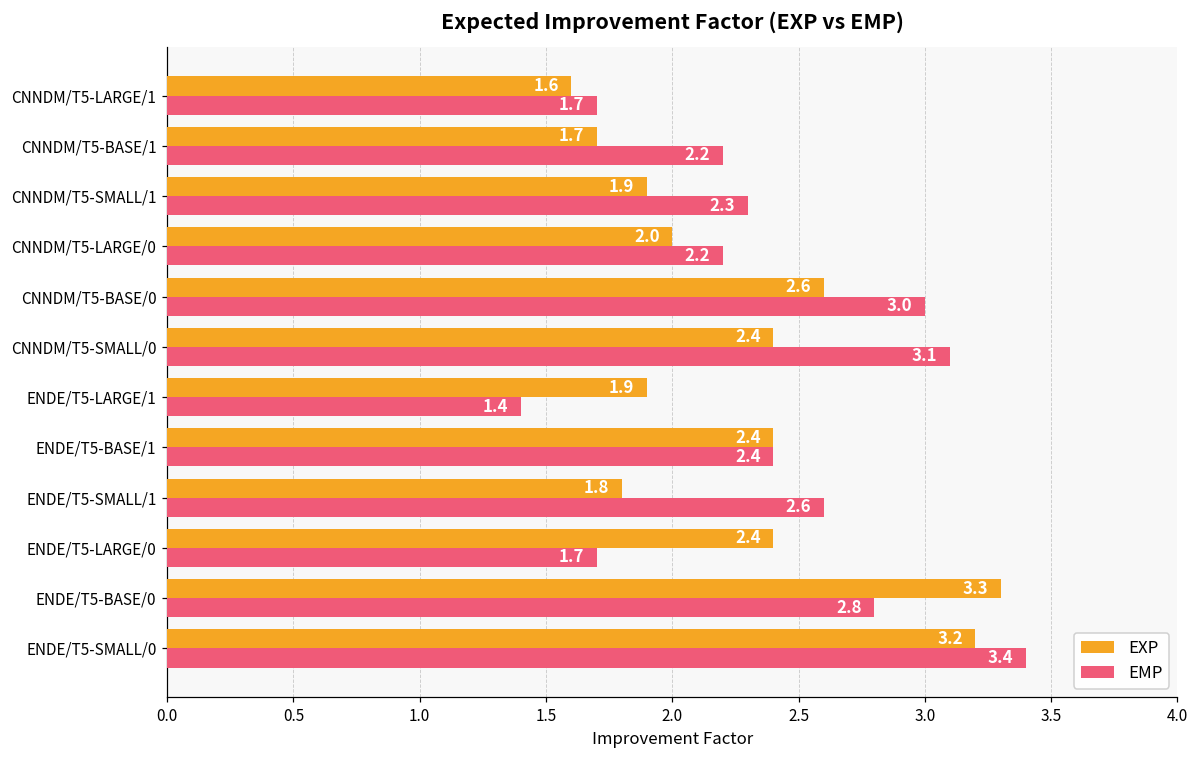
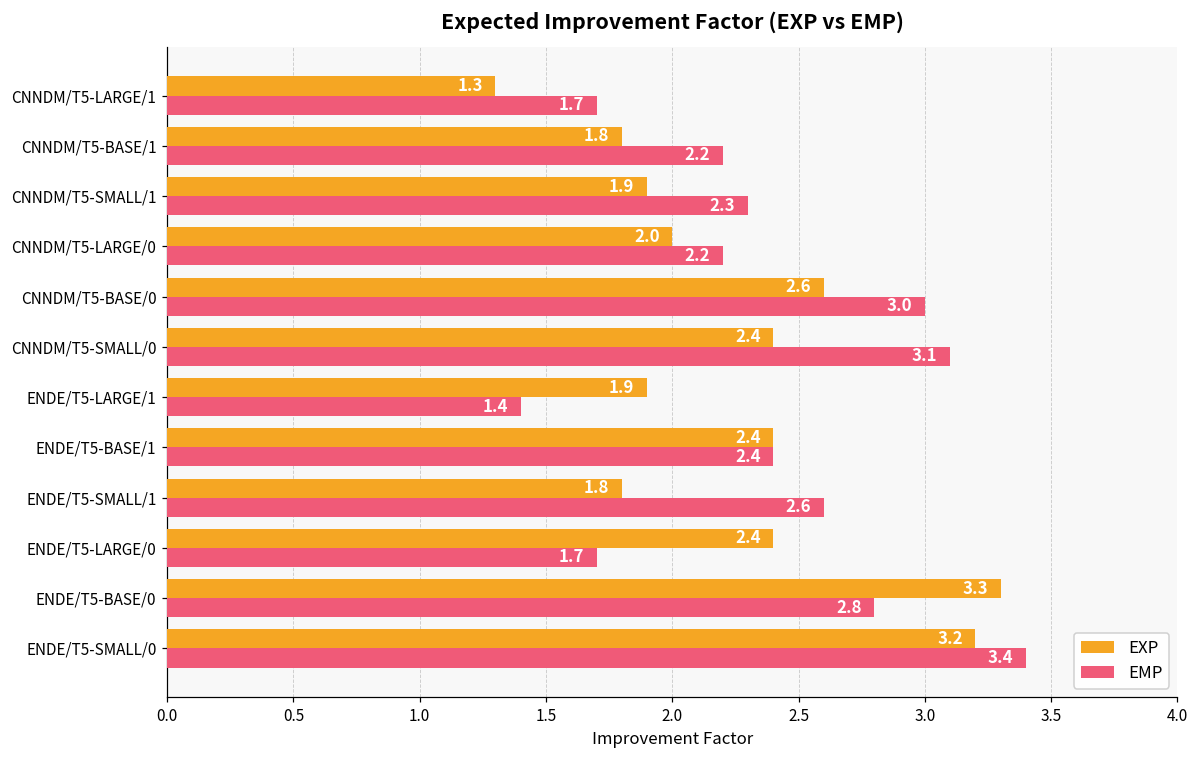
  {
    "EXP": {
-     "CNNDM/T5-LARGE/1": 1.6,
-     "CNNDM/T5-BASE/1": 1.7,
+     "CNNDM/T5-LARGE/1": 1.3,
+     "CNNDM/T5-BASE/1": 1.8,
      "CNNDM/T5-SMALL/1": 1.9,
      "CNNDM/T5-LARGE/0": 2.0,
      "CNNDM/T5-BASE/0": 2.6,
      "CNNDM/T5-SMALL/0": 2.4,
      "ENDE/T5-LARGE/1": 1.9,
      "ENDE/T5-BASE/1": 2.4,
      "ENDE/T5-SMALL/1": 1.8,
      "ENDE/T5-LARGE/0": 2.4,
      "ENDE/T5-BASE/0": 3.3,
      "ENDE/T5-SMALL/0": 3.2
    },
    "EMP": {
      "CNNDM/T5-LARGE/1": 1.7,
      "CNNDM/T5-BASE/1": 2.2,
      "CNNDM/T5-SMALL/1": 2.3,
      "CNNDM/T5-LARGE/0": 2.2,
      "CNNDM/T5-BASE/0": 3.0,
      "CNNDM/T5-SMALL/0": 3.1,
      "ENDE/T5-LARGE/1": 1.4,
      "ENDE/T5-BASE/1": 2.4,
      "ENDE/T5-SMALL/1": 2.6,
      "ENDE/T5-LARGE/0": 1.7,
      "ENDE/T5-BASE/0": 2.8,
      "ENDE/T5-SMALL/0": 3.4
    }
  }
